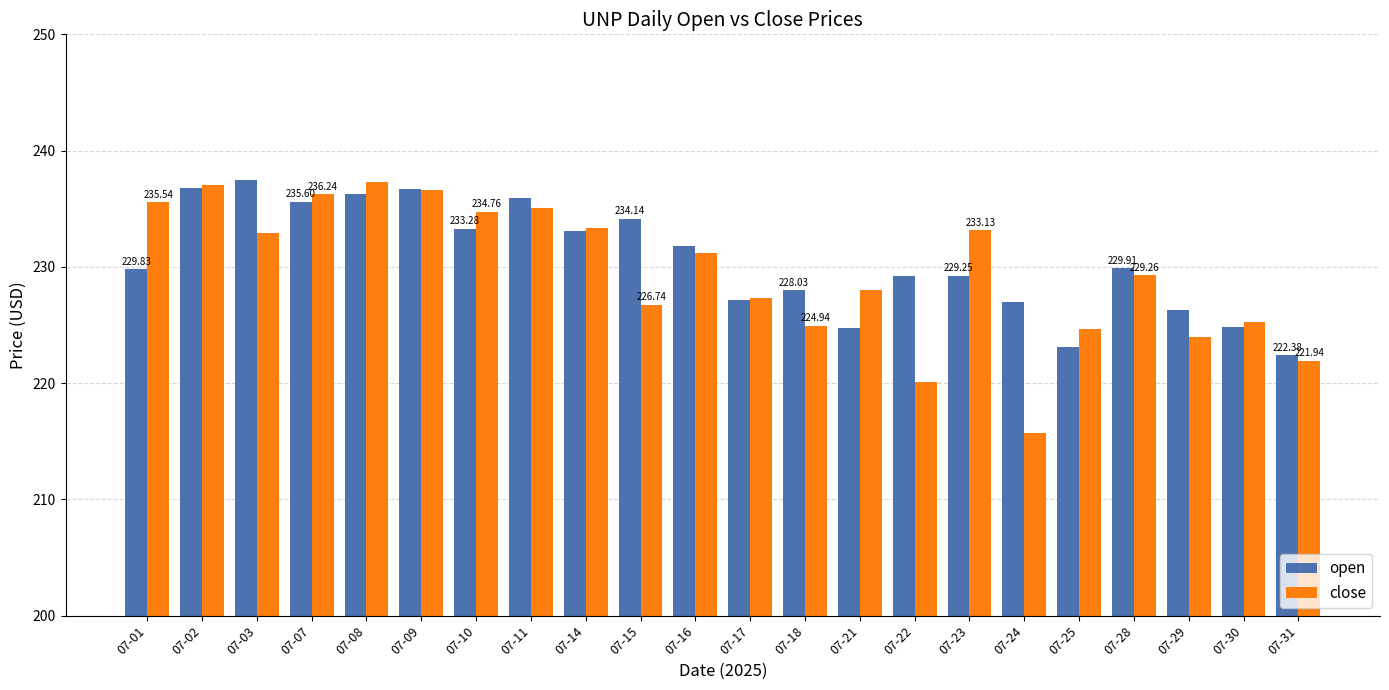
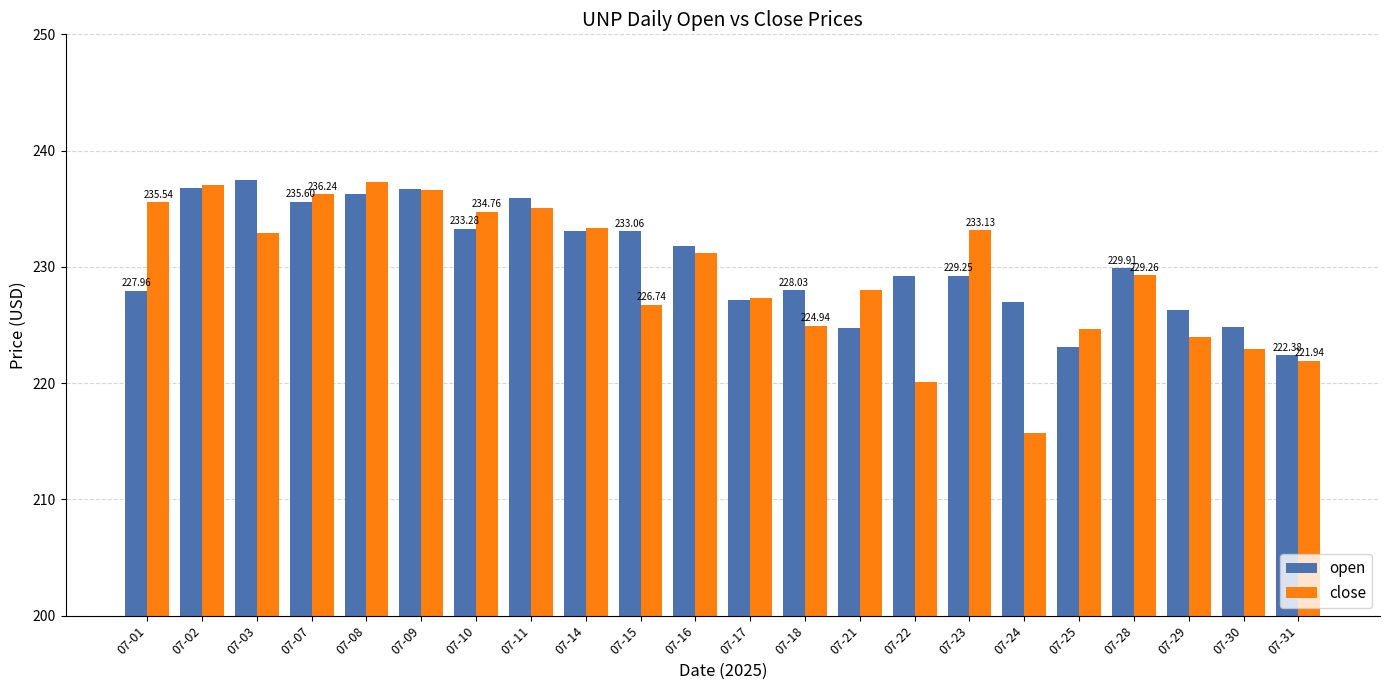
  {
    "open": {
-     "07-01": 229.83,
+     "07-01": 227.96,
      "07-07": 235.60,
      "07-10": 233.28,
-     "07-15": 234.14,
+     "07-15": 233.06,
      "07-18": 228.03,
      "07-23": 229.25,
      "07-28": 229.91,
      "07-31": 222.38
    },
    "close": {
      "07-02": 237.0,
      "07-03": 233.0,
      "07-08": 237.3,
      "07-09": 236.6,
      "07-11": 235.1,
      "07-14": 233.4,
      "07-16": 231.2,
      "07-17": 227.4,
      "07-21": 228.0,
      "07-22": 220.1,
      "07-24": 215.7,
      "07-25": 224.7,
      "07-29": 223.9,
-     "07-30": 225.3
+     "07-30": 223.0
    }
  }
